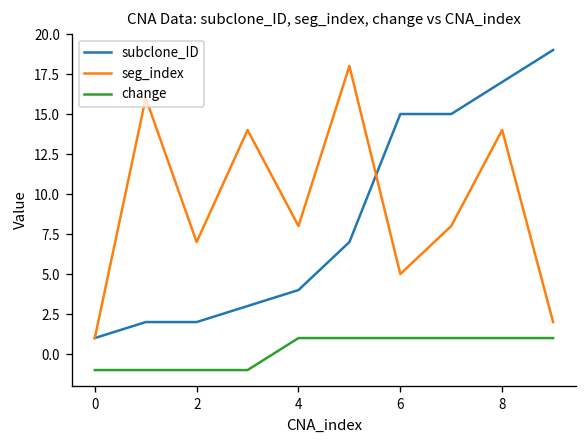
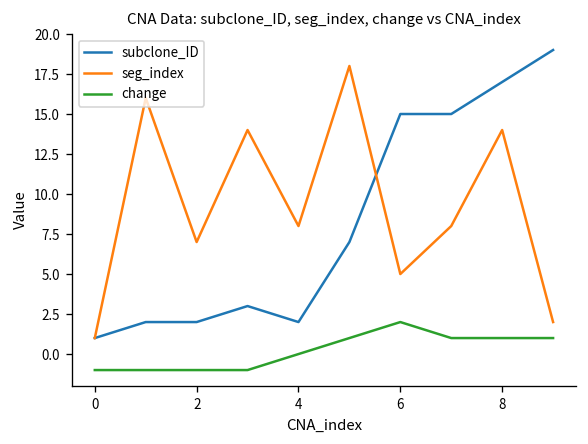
  {
    "subclone_ID": {
      "2": 2,
-     "4": 4,
+     "4": 2,
      "6": 15,
      "8": 17
    },
    "seg_index": {
      "2": 7,
      "4": 8,
      "6": 5,
      "8": 14
    },
    "change": {
      "0": -1,
      "2": -1,
-     "4": 1,
-     "6": 1,
+     "4": 0,
+     "6": 2,
      "8": 1
    }
  }
